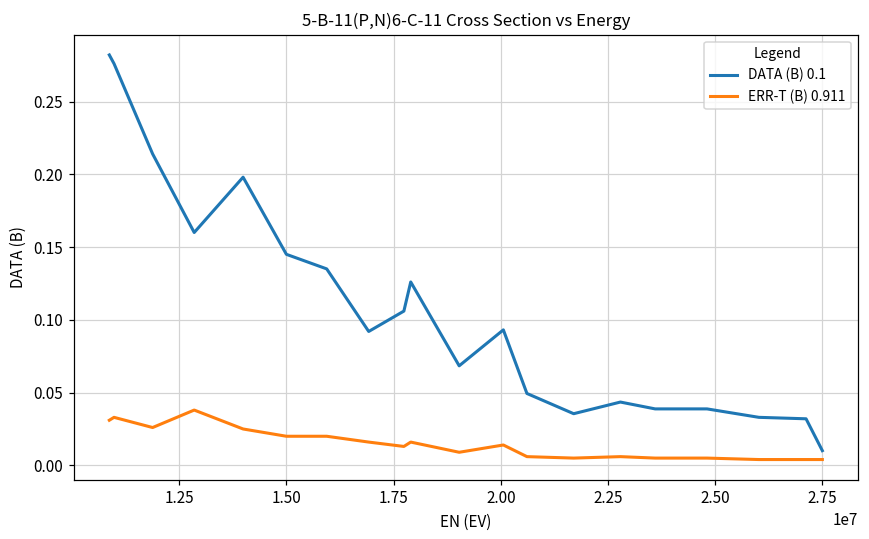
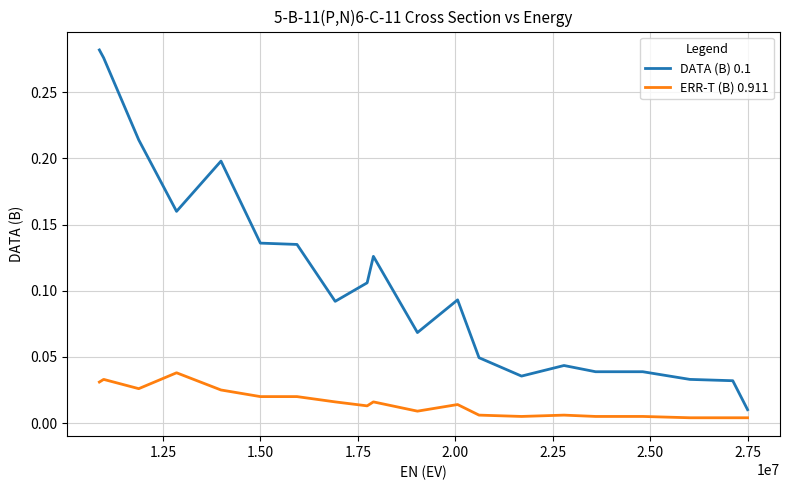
  {
    "DATA (B) 0.1": {
-     "1.50": 0.145,
+     "1.50": 0.136,
      "2.75": 0.010
    },
    "ERR-T (B) 0.911": {
      "1.50": 0.020,
      "2.75": 0.004
    }
  }
